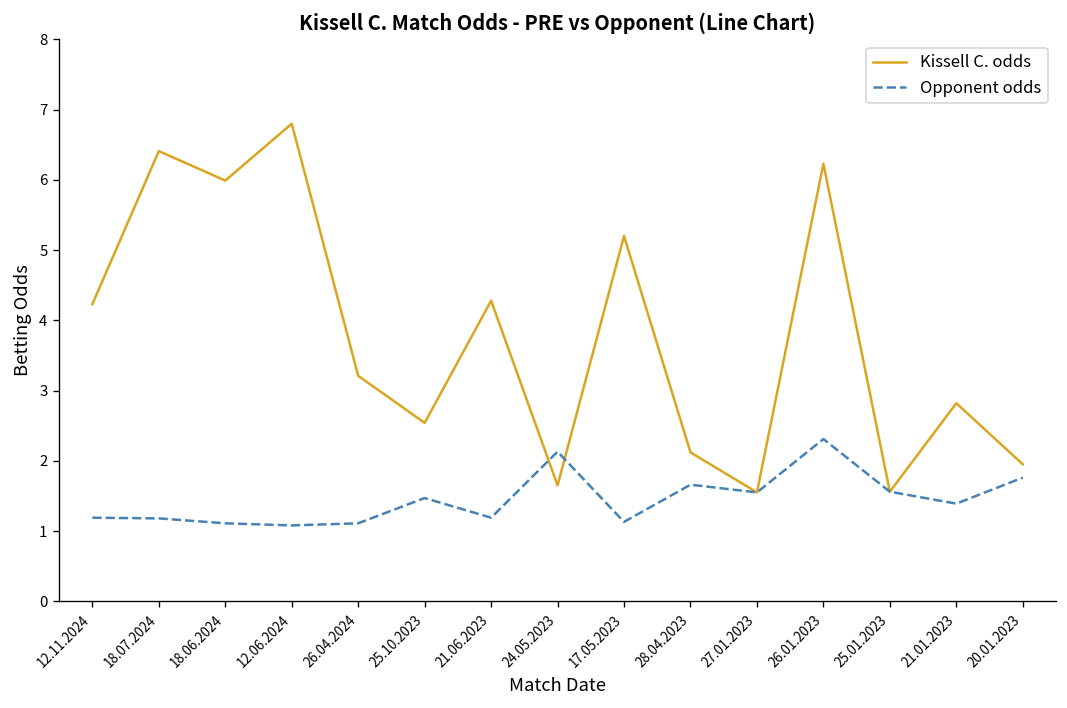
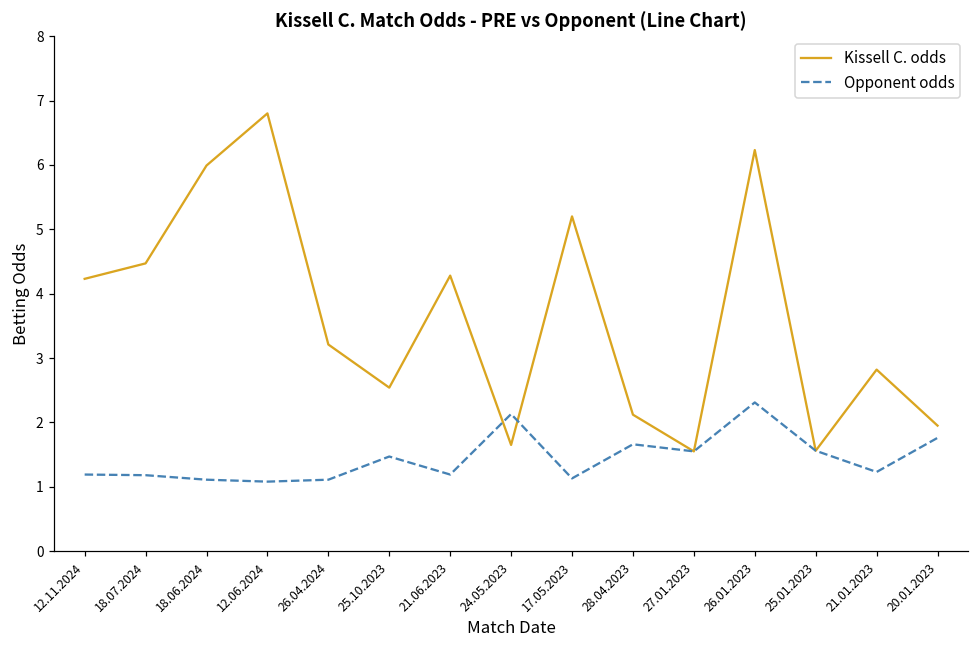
  {
    "Kissell C. odds": {
      "12.11.2024": 4.2,
-     "18.07.2024": 6.4,
+     "18.07.2024": 4.5,
      "18.06.2024": 6.0,
      "12.06.2024": 6.8,
      "26.04.2024": 3.2,
      "25.10.2023": 2.5,
      "21.06.2023": 4.3,
      "24.05.2023": 1.7,
      "17.05.2023": 5.2,
      "28.04.2023": 2.1,
      "26.01.2023": 6.2,
      "21.01.2023": 2.8,
      "20.01.2023": 2.0
    },
    "Opponent odds": {
      "12.11.2024": 1.2,
      "18.07.2024": 1.2,
      "18.06.2024": 1.1,
      "12.06.2024": 1.1,
      "26.04.2024": 1.1,
      "25.10.2023": 1.5,
      "21.06.2023": 1.2,
      "24.05.2023": 2.1,
      "17.05.2023": 1.1,
      "28.04.2023": 1.7,
      "26.01.2023": 2.3,
-     "21.01.2023": 1.4,
+     "21.01.2023": 1.2,
      "20.01.2023": 1.8
    }
  }
